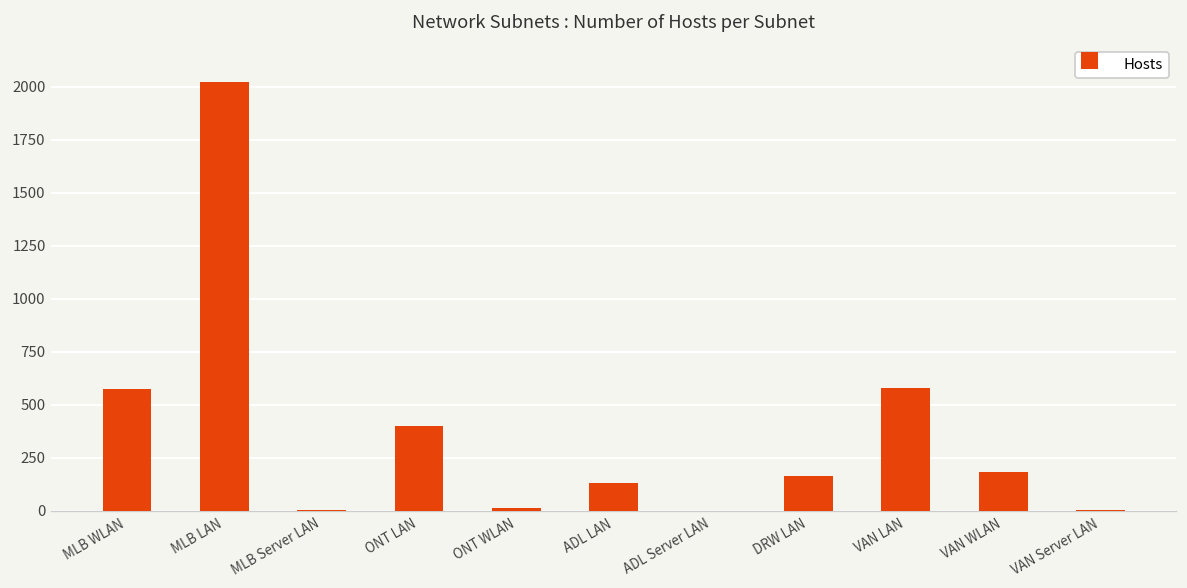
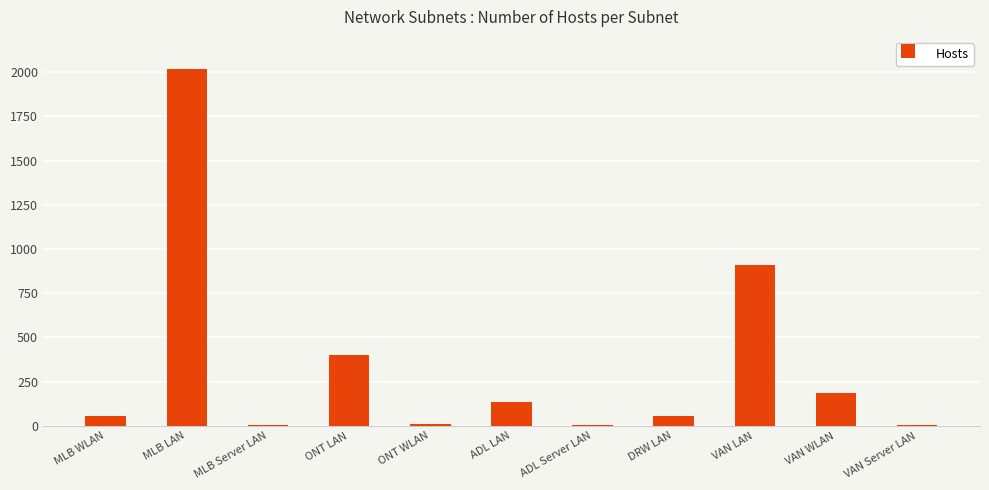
  {
-   "MLB WLAN": 580,
+   "MLB WLAN": 60,
    "MLB LAN": 2020,
    "ONT LAN": 400,
    "ADL LAN": 130,
-   "DRW LAN": 160,
-   "VAN LAN": 580,
+   "DRW LAN": 60,
+   "VAN LAN": 910,
    "VAN WLAN": 190
  }
